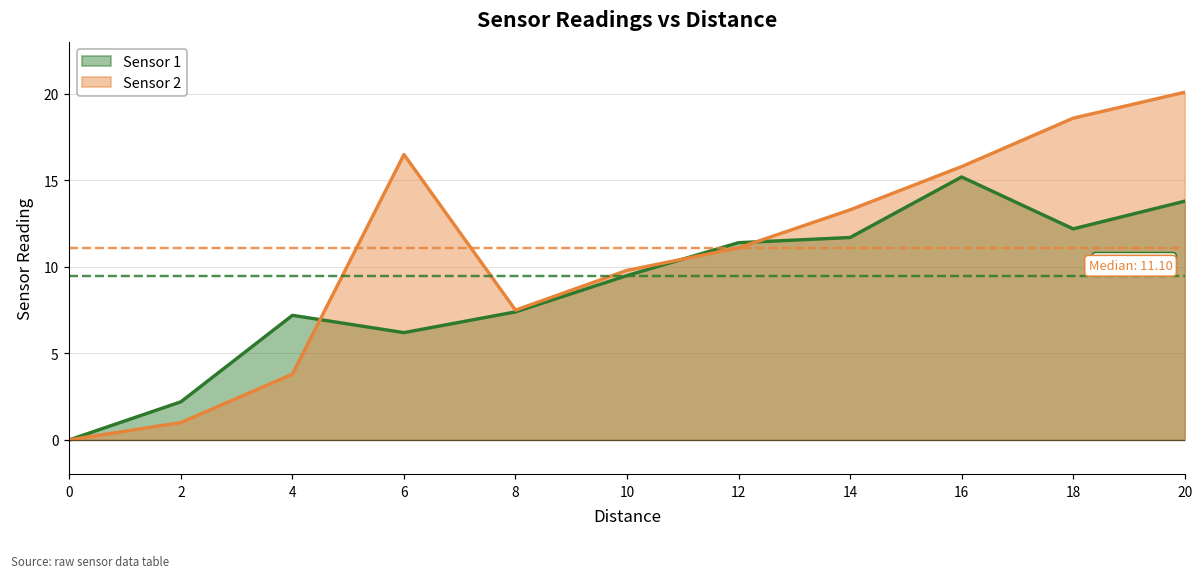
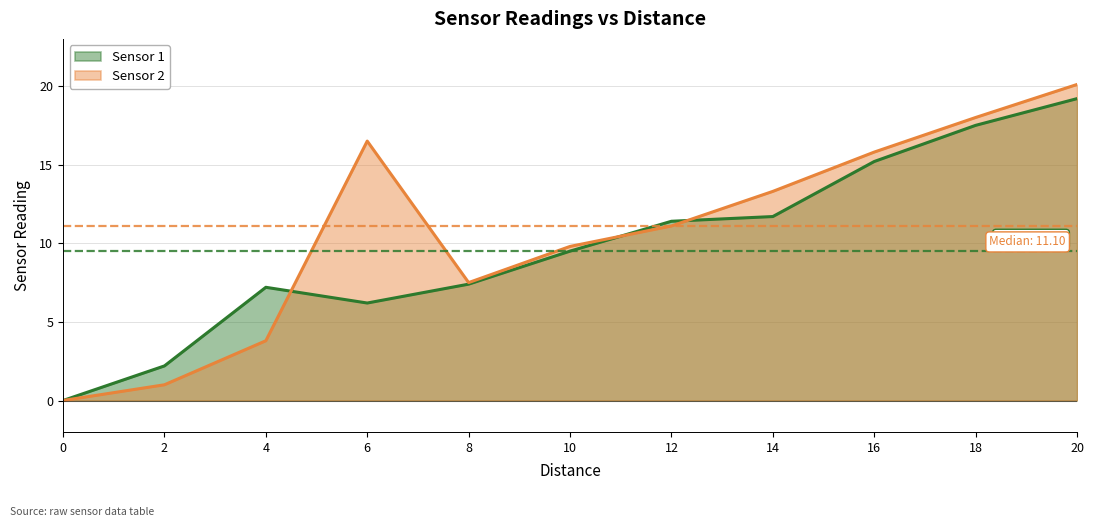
  {
    "Sensor 1": {
      "2": 2.2,
      "4": 7.2,
      "6": 6.2,
      "10": 9.5,
      "12": 11.4,
      "14": 11.7,
      "16": 15.2,
-     "18": 12.2,
-     "20": 13.8
+     "18": 17.5,
+     "20": 19.2
    },
    "Sensor 2": {
      "2": 1.0,
      "4": 3.8,
      "6": 16.5,
      "10": 9.8,
      "12": 11.1,
      "14": 13.3,
      "16": 15.8,
-     "18": 18.6,
+     "18": 18.0,
      "20": 20.1
    }
  }
